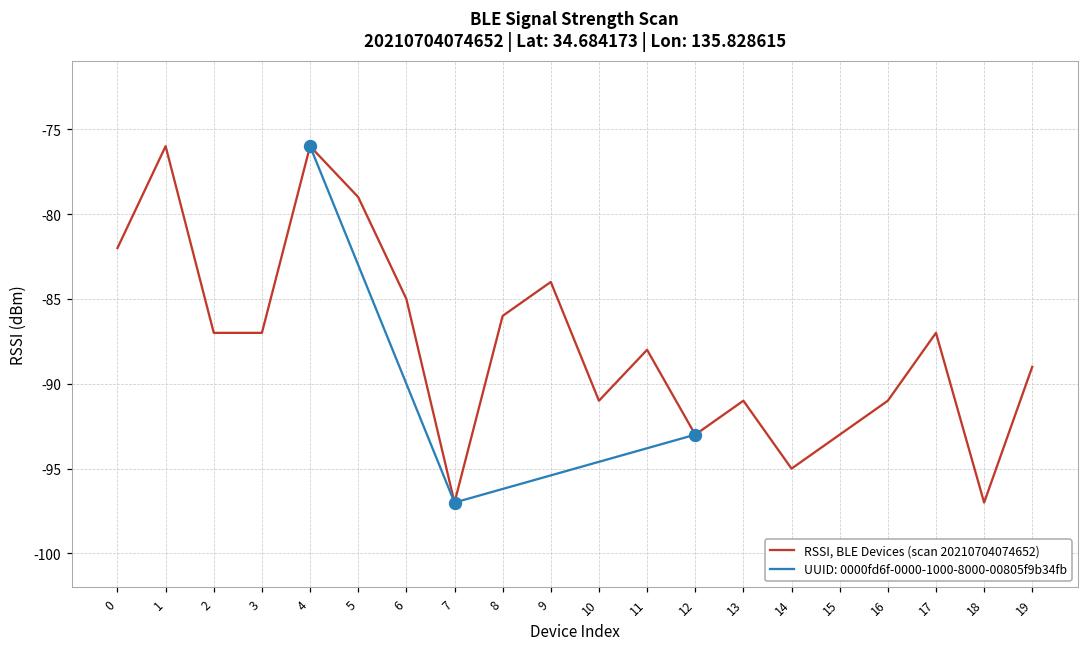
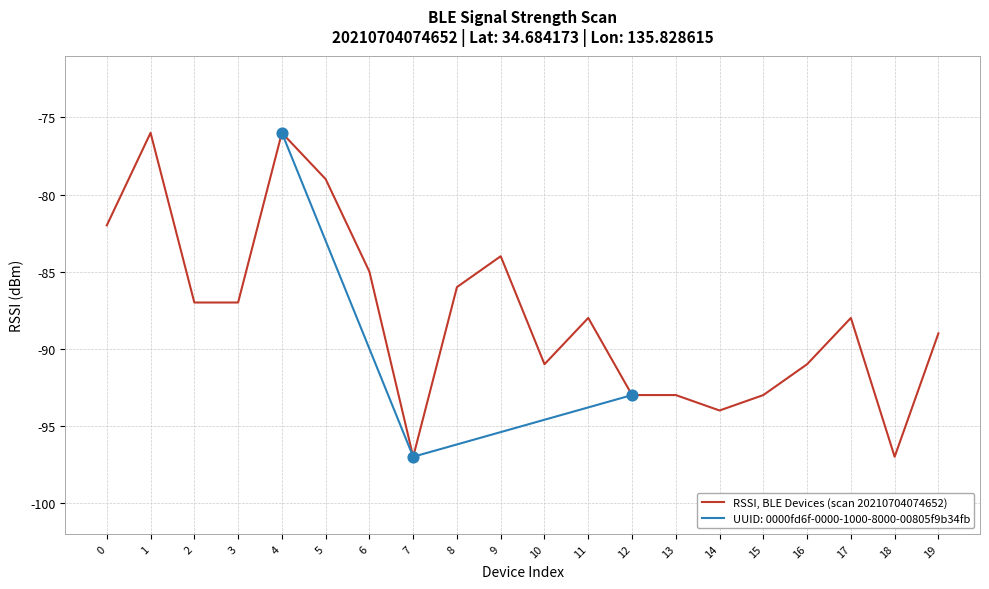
  {
    "RSSI, BLE Devices (scan 20210704074652)": {
      "0": -82,
      "1": -76,
      "2": -87,
      "3": -87,
      "5": -79,
      "6": -85,
      "8": -86,
      "9": -84,
      "10": -91,
      "11": -88,
-     "13": -91,
-     "14": -95,
+     "13": -93,
+     "14": -94,
      "15": -93,
      "16": -91,
-     "17": -87,
+     "17": -88,
      "18": -97,
      "19": -89
    }
  }
